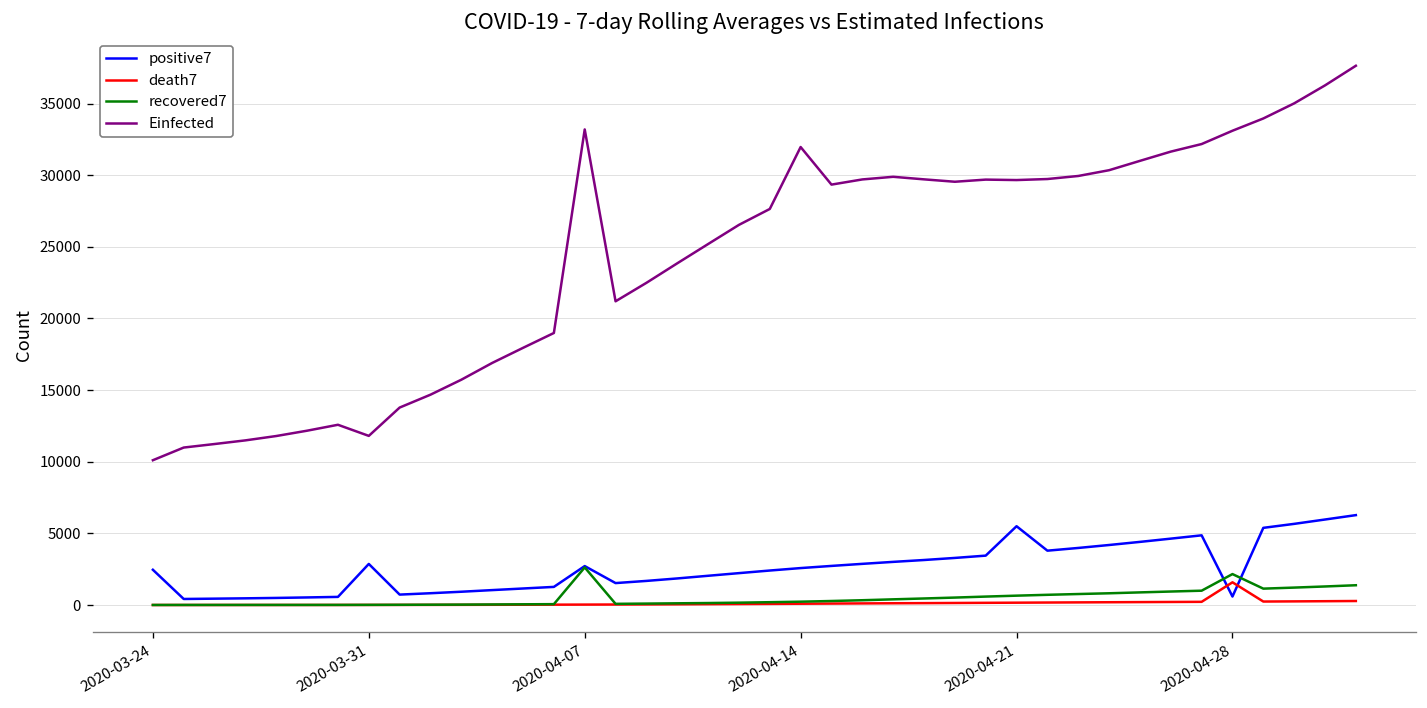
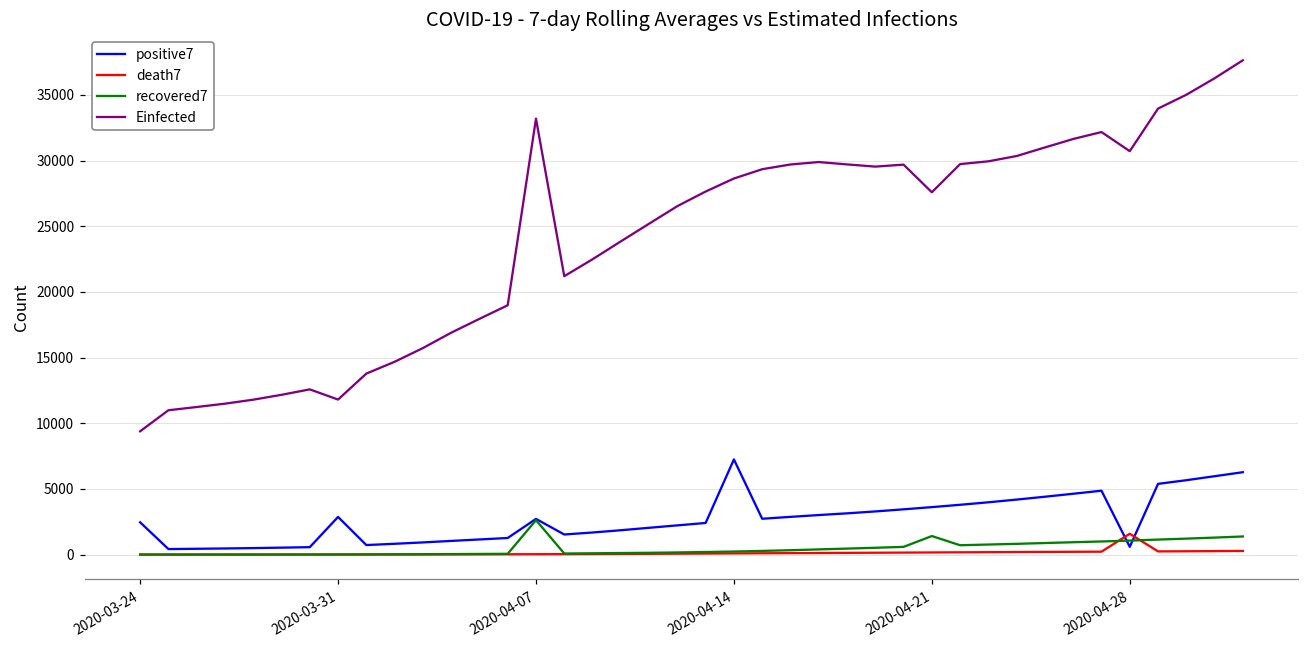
  {
    "positive7": {
      "2020-03-24": 2500,
      "2020-03-31": 2900,
-     "2020-04-14": 2600,
-     "2020-04-21": 5500,
+     "2020-04-14": 7200,
+     "2020-04-21": 3600,
      "2020-04-28": 600
    },
    "death7": {
      "2020-04-07": 0,
      "2020-04-21": 200,
      "2020-04-28": 1600
    },
    "recovered7": {
-     "2020-04-21": 700,
-     "2020-04-28": 2200
+     "2020-04-21": 1400,
+     "2020-04-28": 1100
    },
    "Einfected": {
-     "2020-03-24": 10100,
+     "2020-03-24": 9400,
      "2020-03-31": 11800,
      "2020-04-07": 33200,
-     "2020-04-14": 32000,
-     "2020-04-21": 29700,
-     "2020-04-28": 33100
+     "2020-04-14": 28600,
+     "2020-04-21": 27600,
+     "2020-04-28": 30700
    }
  }
